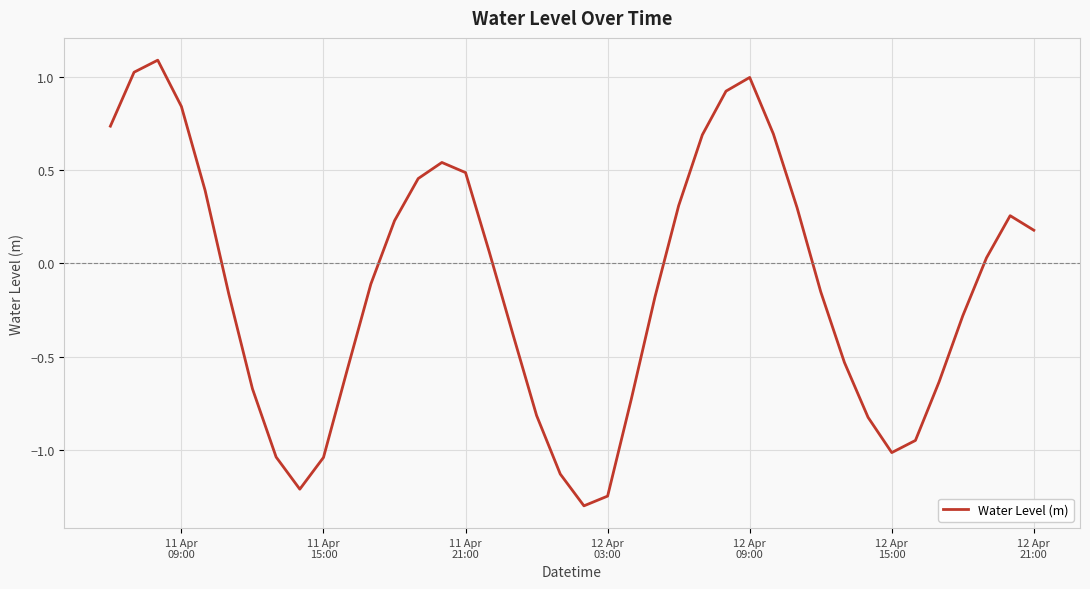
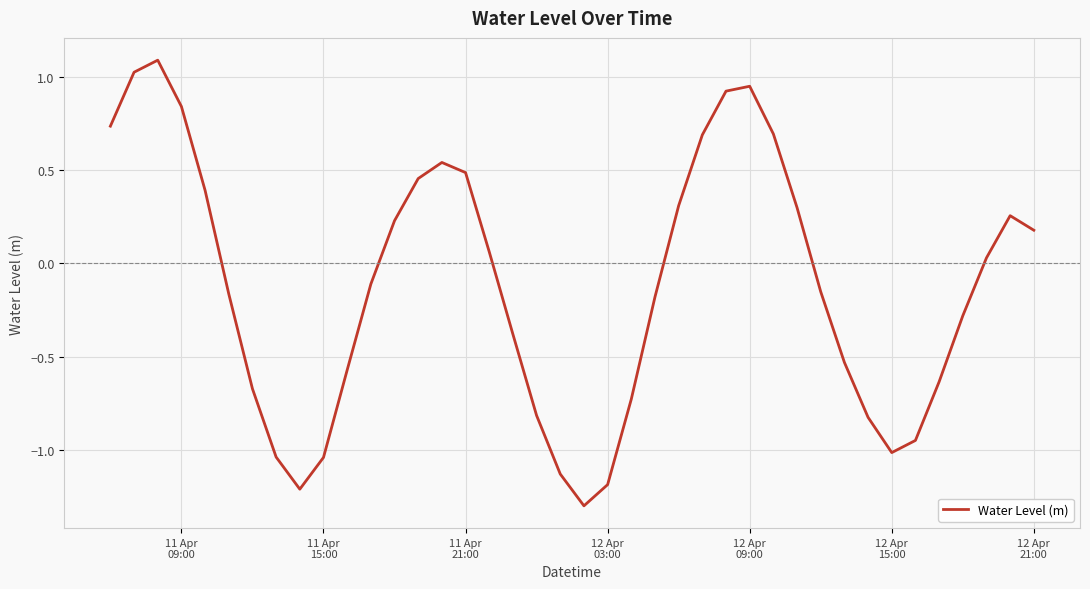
  {
    "11 Apr 09:00": 0.84,
    "11 Apr 15:00": -1.04,
    "11 Apr 21:00": 0.49,
-   "12 Apr 03:00": -1.25,
-   "12 Apr 09:00": 1.00,
+   "12 Apr 03:00": -1.19,
+   "12 Apr 09:00": 0.95,
    "12 Apr 15:00": -1.01,
    "12 Apr 21:00": 0.18
  }
